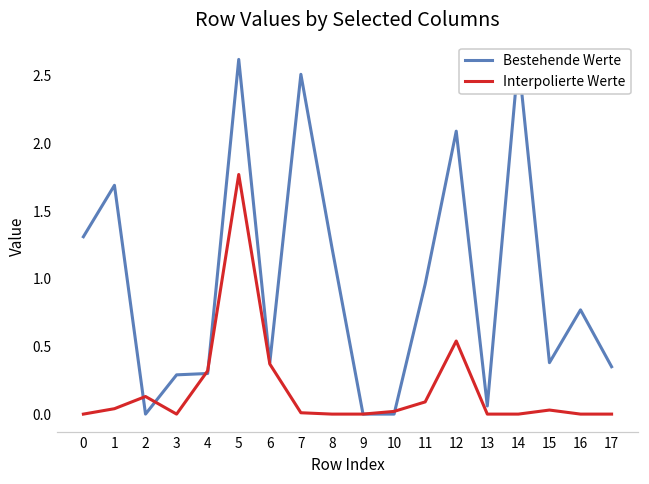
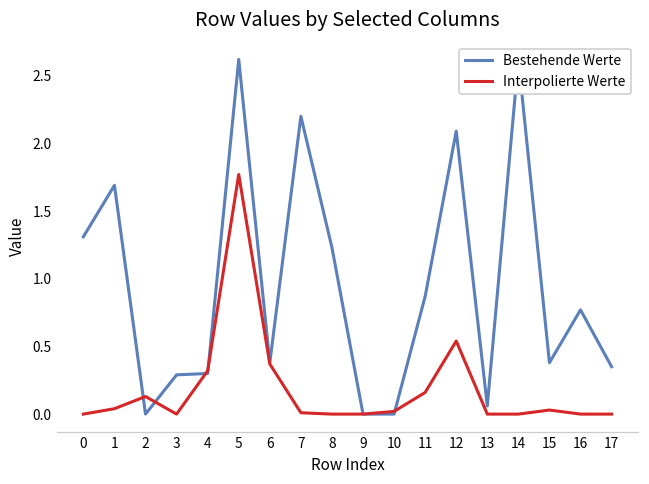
  {
    "Bestehende Werte": {
      "0": 1.31,
      "1": 1.69,
      "2": 0.00,
      "3": 0.29,
      "5": 2.62,
-     "7": 2.51,
+     "7": 2.20,
      "8": 1.23,
-     "11": 0.96,
+     "11": 0.87,
      "12": 2.09,
      "13": 0.06,
      "15": 0.38,
      "16": 0.77,
      "17": 0.35
    },
    "Interpolierte Werte": {
      "0": 0.00,
      "1": 0.04,
      "2": 0.13,
      "3": 0.00,
      "5": 1.77,
      "7": 0.01,
      "8": 0.00,
-     "11": 0.09,
+     "11": 0.16,
      "12": 0.54,
      "13": 0.00,
      "14": 0.00,
      "15": 0.03,
      "16": 0.00,
      "17": 0.00
    }
  }
